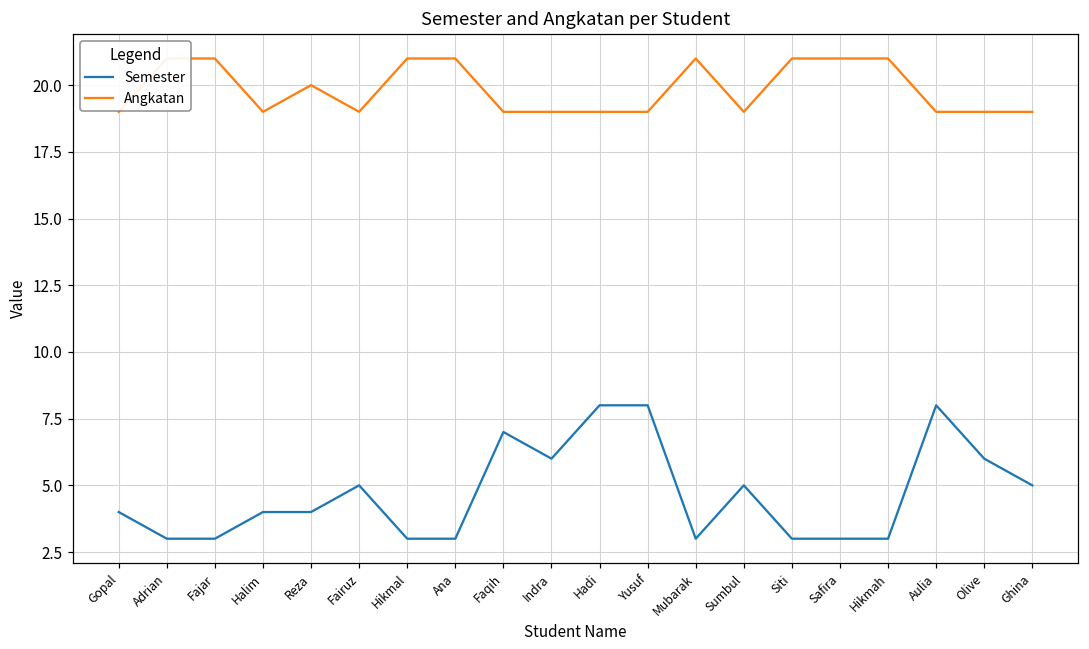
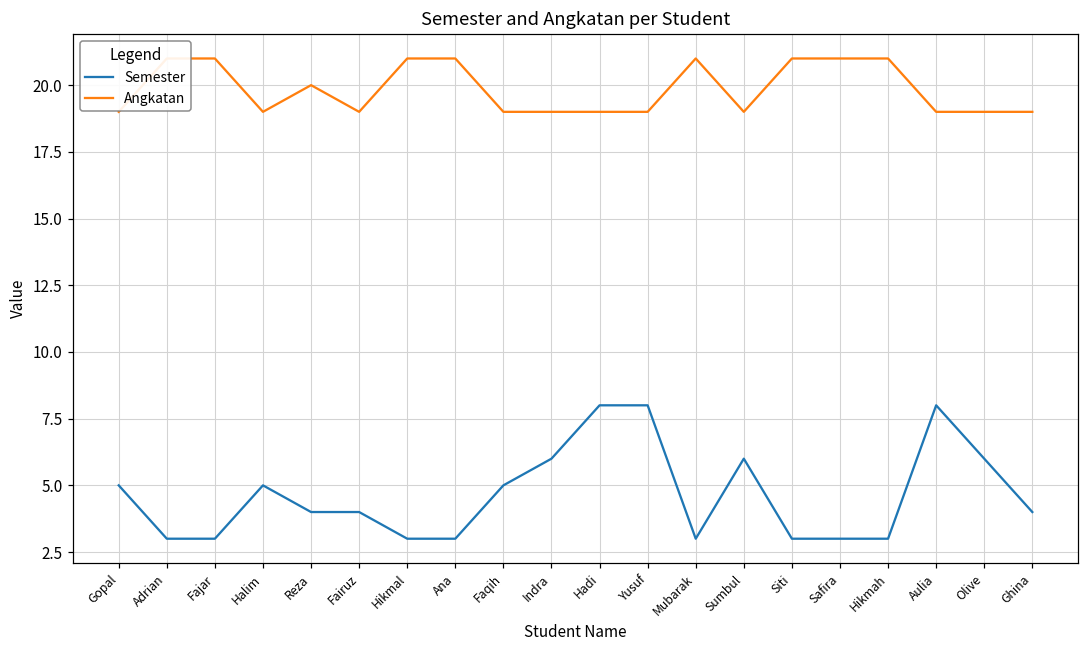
  {
    "Semester": {
-     "Gopal": 4,
+     "Gopal": 5,
      "Adrian": 3,
      "Fajar": 3,
-     "Halim": 4,
+     "Halim": 5,
      "Reza": 4,
-     "Fairuz": 5,
+     "Fairuz": 4,
      "Hikmal": 3,
      "Ana": 3,
-     "Faqih": 7,
+     "Faqih": 5,
      "Indra": 6,
      "Hadi": 8,
      "Yusuf": 8,
      "Mubarak": 3,
-     "Sumbul": 5,
+     "Sumbul": 6,
      "Siti": 3,
      "Safira": 3,
      "Hikmah": 3,
      "Aulia": 8,
      "Olive": 6,
-     "Ghina": 5
+     "Ghina": 4
    },
    "Angkatan": {
      "Gopal": 19,
      "Fajar": 21,
      "Halim": 19,
      "Reza": 20,
      "Fairuz": 19,
      "Hikmal": 21,
      "Ana": 21,
      "Faqih": 19,
      "Indra": 19,
      "Hadi": 19,
      "Yusuf": 19,
      "Mubarak": 21,
      "Sumbul": 19,
      "Siti": 21,
      "Safira": 21,
      "Hikmah": 21,
      "Aulia": 19,
      "Olive": 19,
      "Ghina": 19
    }
  }
